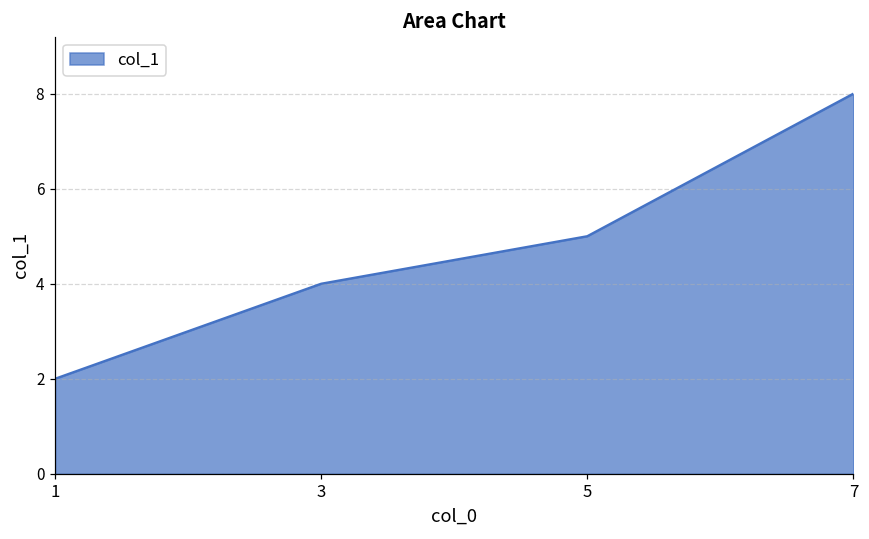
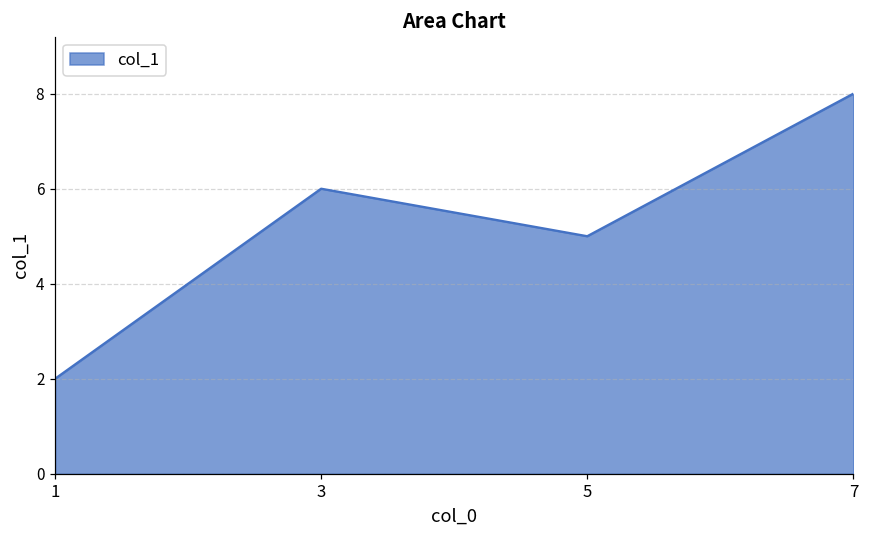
  {
    "1": 2,
-   "3": 4,
+   "3": 6,
    "5": 5,
    "7": 8
  }
